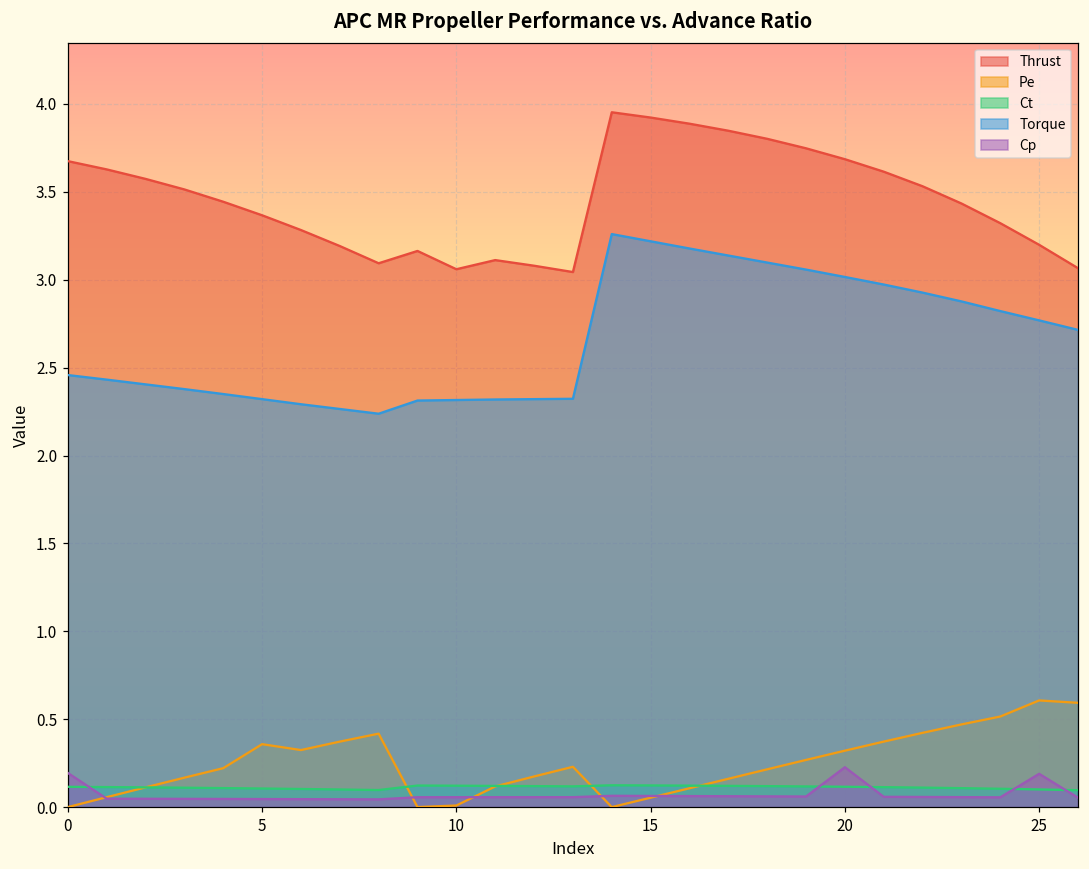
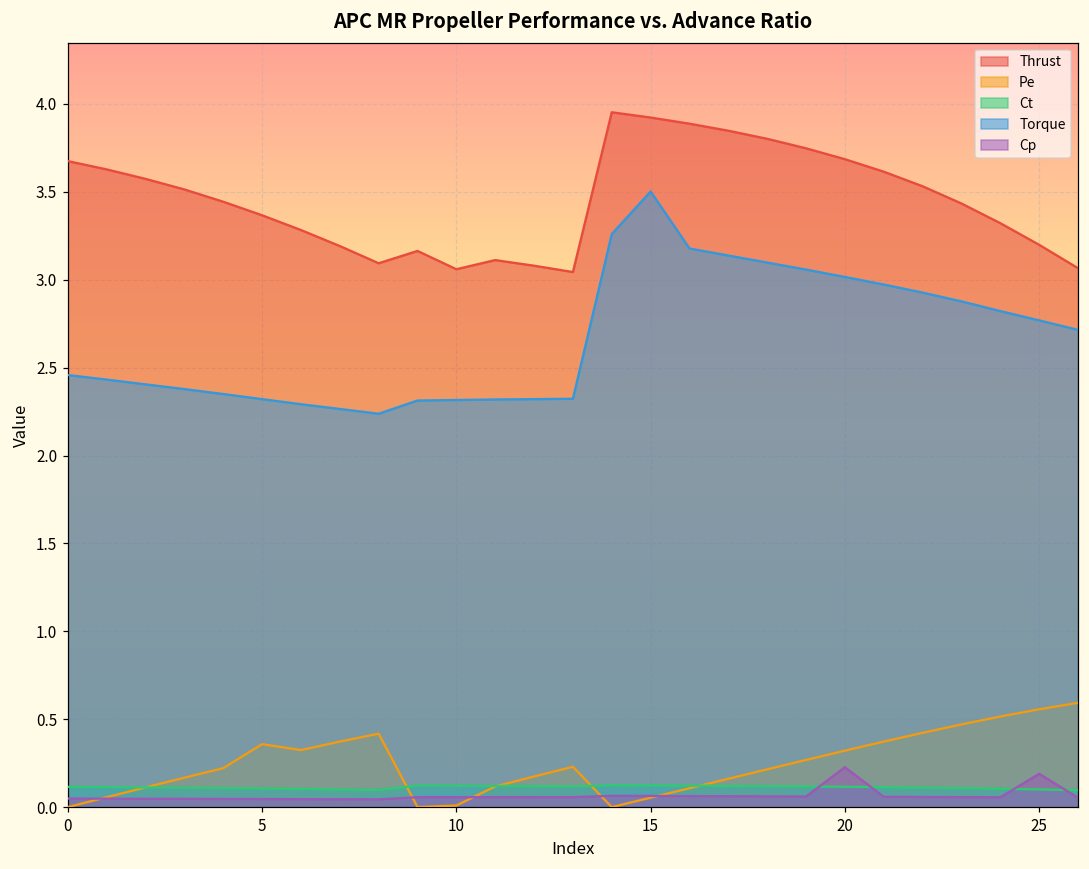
  {
    "Thrust": {
      "0": 3.68,
      "5": 3.37,
      "10": 3.06,
      "15": 3.92,
      "20": 3.69,
      "25": 3.20
    },
    "Pe": {
      "0": 0.00,
      "5": 0.36,
      "10": 0.01,
      "20": 0.32,
-     "25": 0.61
+     "25": 0.56
    },
    "Ct": {
      "0": 0.12,
      "5": 0.11,
      "10": 0.12,
      "15": 0.12,
      "20": 0.12,
      "25": 0.10
    },
    "Torque": {
      "0": 2.46,
      "5": 2.32,
      "10": 2.32,
-     "15": 3.22,
+     "15": 3.50,
      "20": 3.02,
      "25": 2.77
    },
    "Cp": {
-     "0": 0.19,
+     "0": 0.05,
      "5": 0.05,
      "10": 0.06,
      "20": 0.23,
      "25": 0.19
    }
  }
